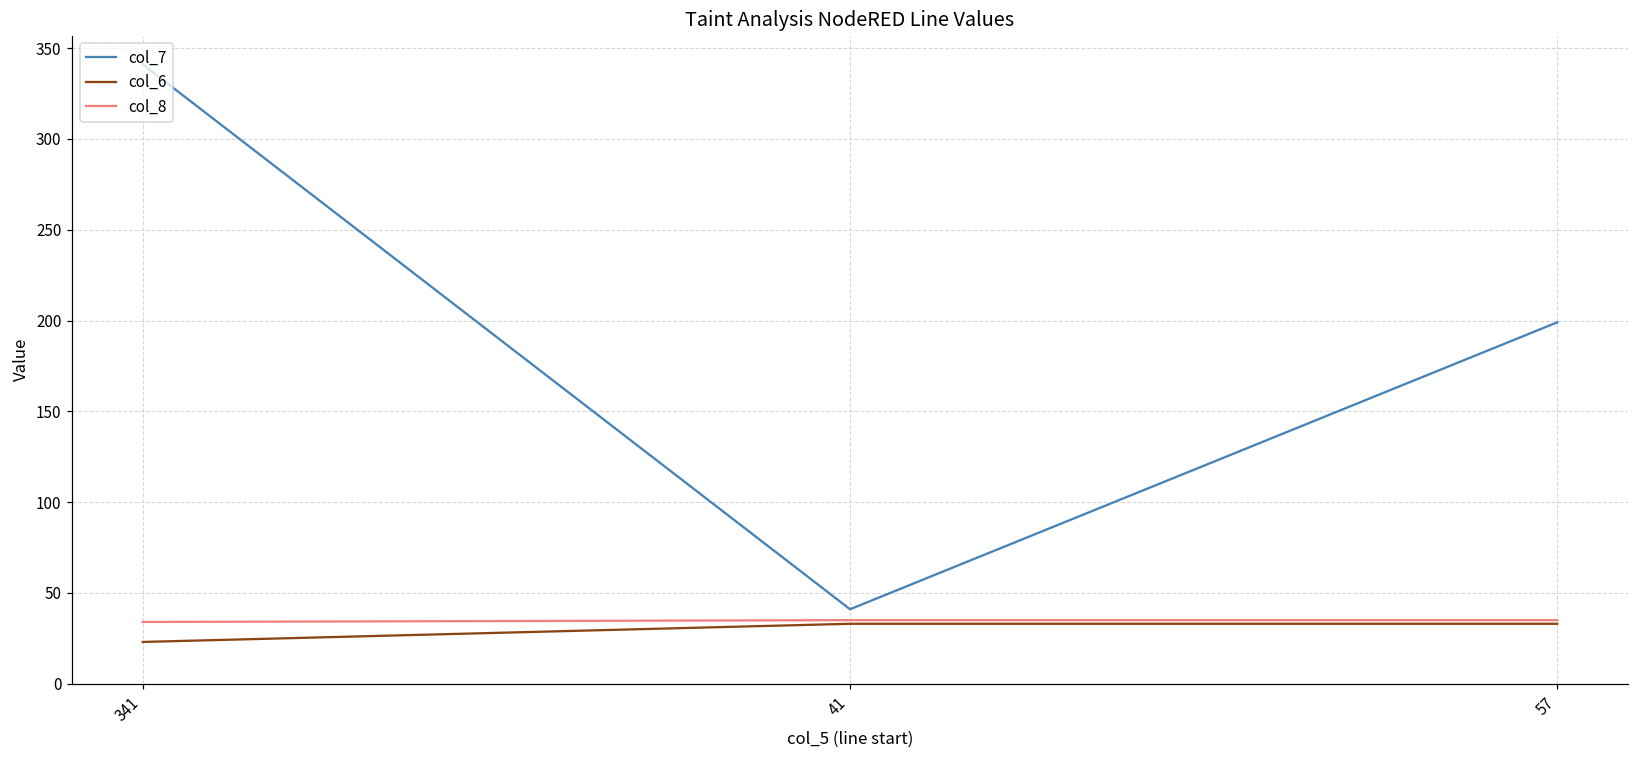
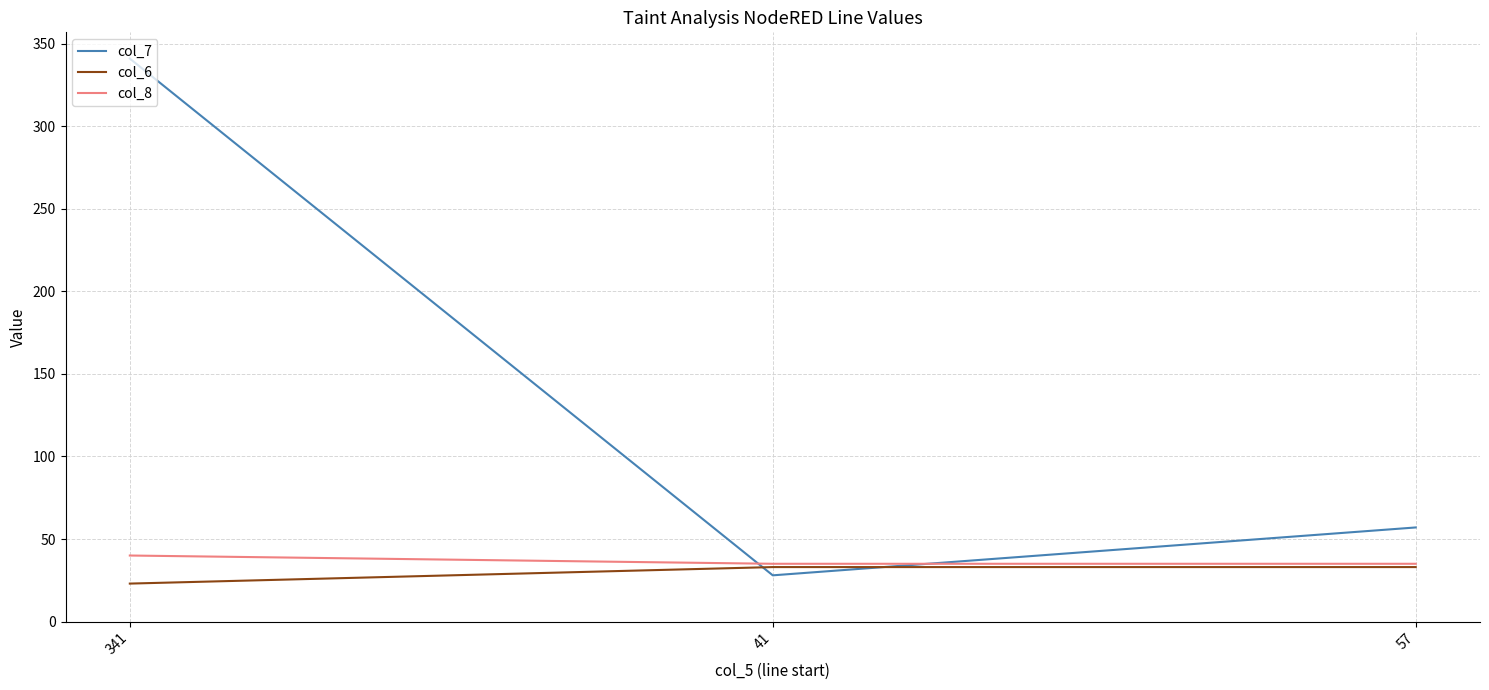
  {
    "col_7": {
-     "41": 41,
-     "57": 199
+     "41": 28,
+     "57": 57
    },
    "col_6": {
      "341": 23,
      "41": 33,
      "57": 33
    },
    "col_8": {
-     "341": 34,
+     "341": 40,
      "41": 35,
      "57": 35
    }
  }
